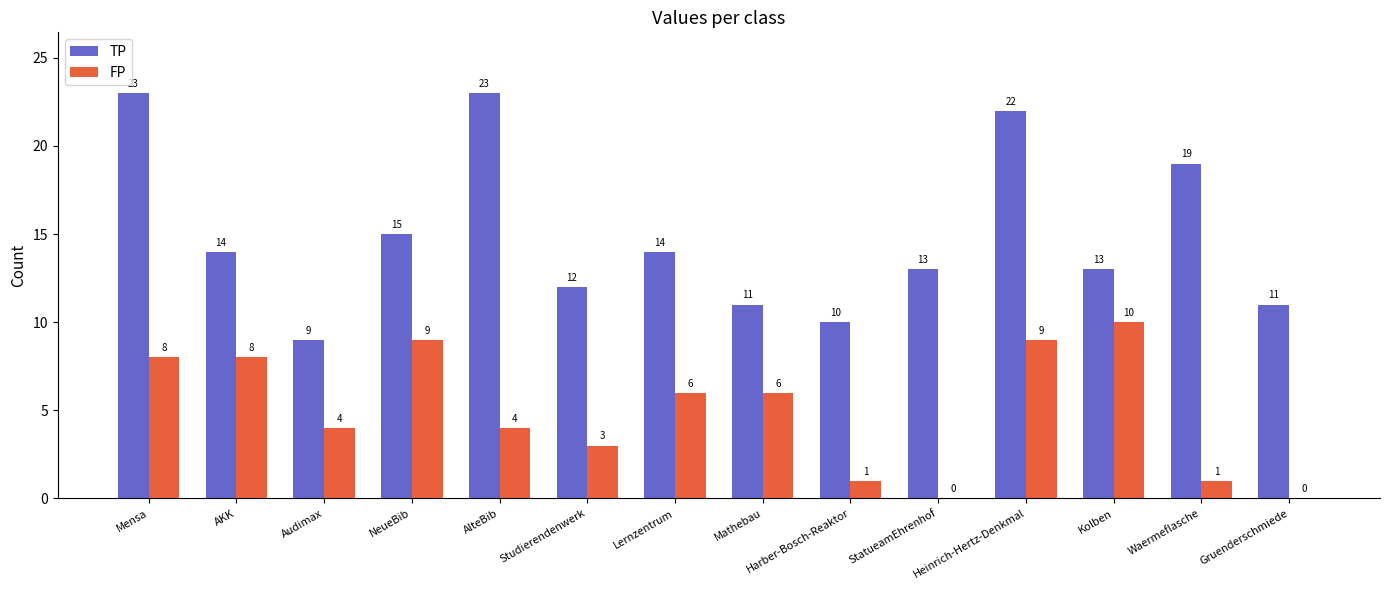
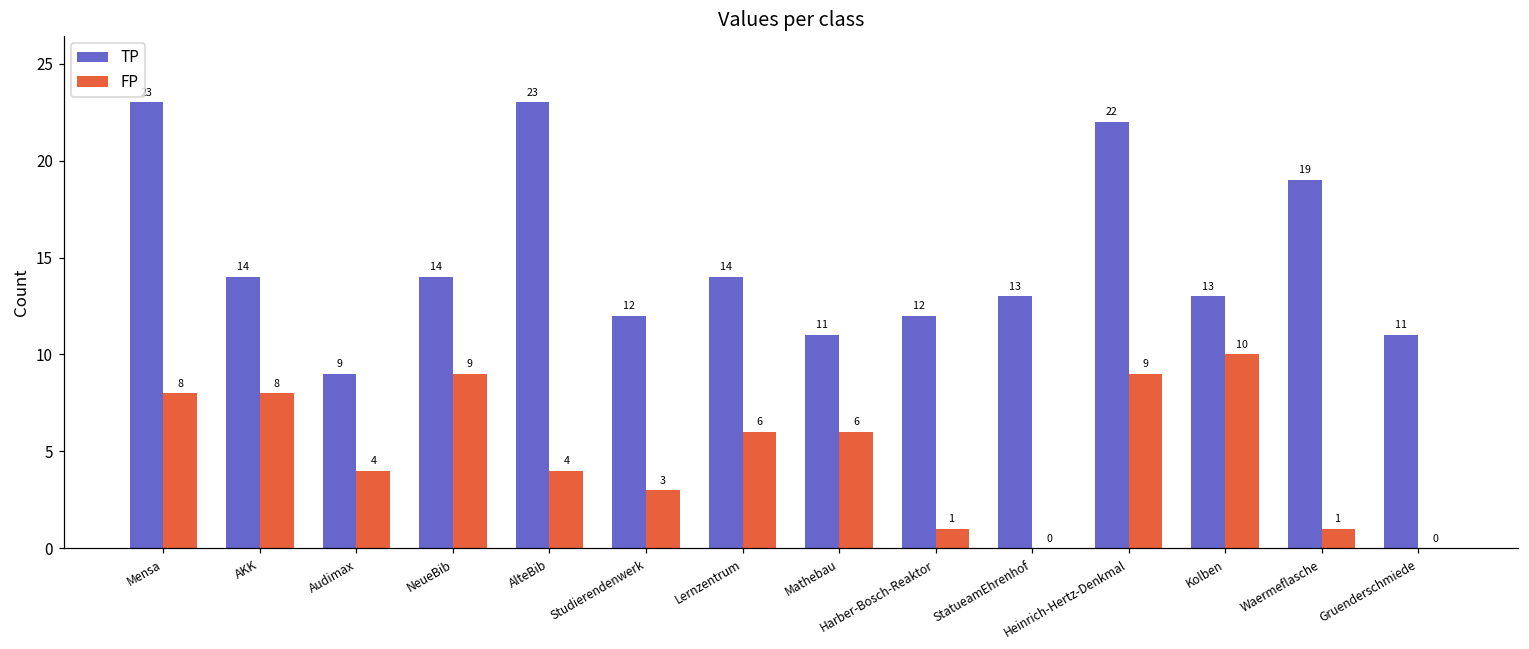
  {
    "TP": {
      "AKK": 14,
      "Audimax": 9,
-     "NeueBib": 15,
+     "NeueBib": 14,
      "AlteBib": 23,
      "Studierendenwerk": 12,
      "Lernzentrum": 14,
      "Mathebau": 11,
-     "Harber-Bosch-Reaktor": 10,
+     "Harber-Bosch-Reaktor": 12,
      "StatueamEhrenhof": 13,
      "Heinrich-Hertz-Denkmal": 22,
      "Kolben": 13,
      "Waermeflasche": 19,
      "Gruenderschmiede": 11
    },
    "FP": {
      "Mensa": 8,
      "AKK": 8,
      "Audimax": 4,
      "NeueBib": 9,
      "AlteBib": 4,
      "Studierendenwerk": 3,
      "Lernzentrum": 6,
      "Mathebau": 6,
      "Harber-Bosch-Reaktor": 1,
      "StatueamEhrenhof": 0,
      "Heinrich-Hertz-Denkmal": 9,
      "Kolben": 10,
      "Waermeflasche": 1,
      "Gruenderschmiede": 0
    }
  }
